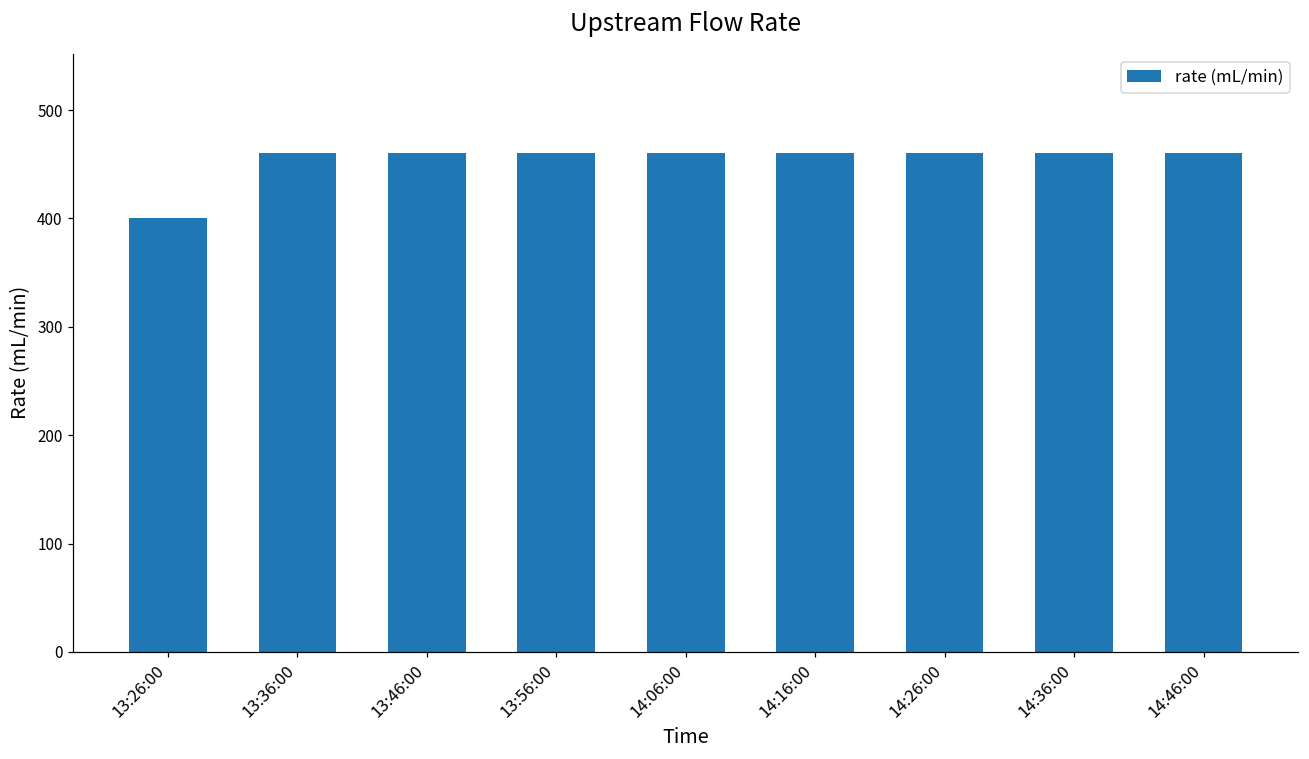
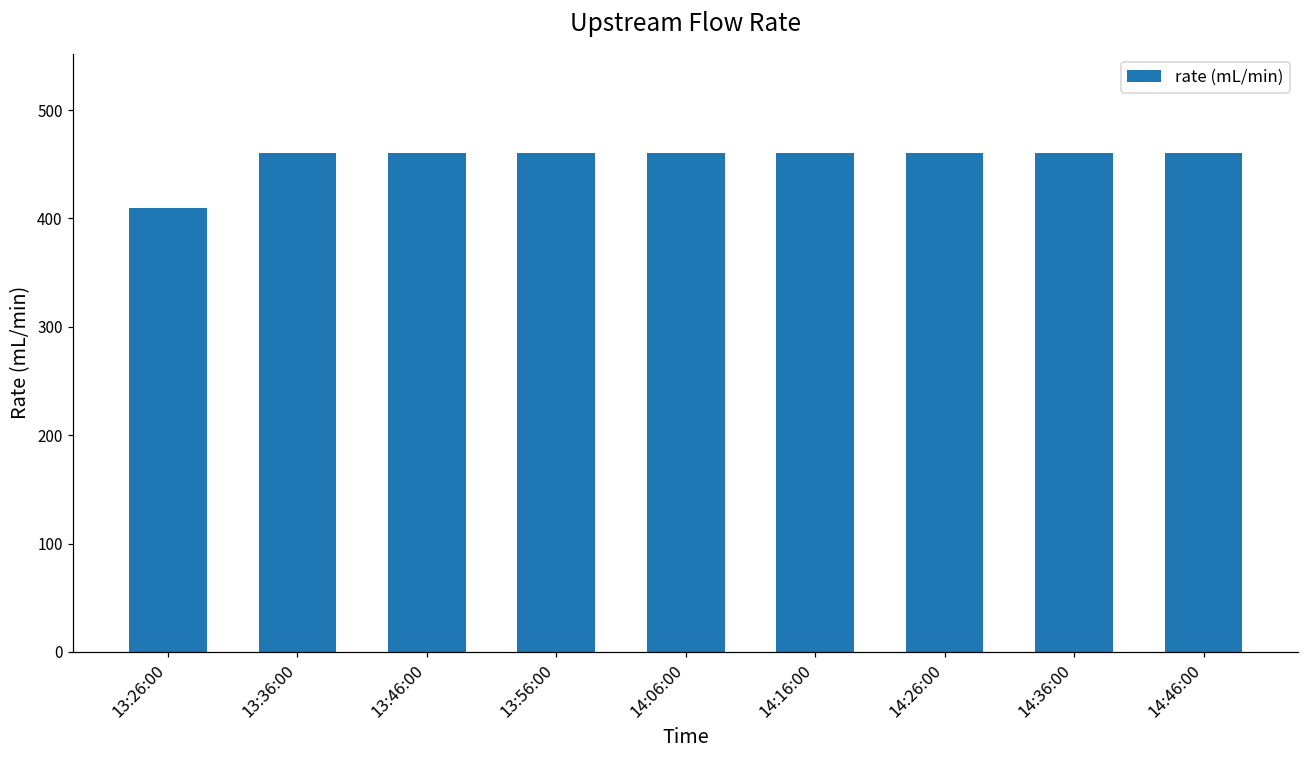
  {
-   "13:26:00": 400,
+   "13:26:00": 410,
    "13:36:00": 460,
    "13:46:00": 460,
    "13:56:00": 460,
    "14:06:00": 460,
    "14:16:00": 460,
    "14:26:00": 460,
    "14:36:00": 460,
    "14:46:00": 460
  }
